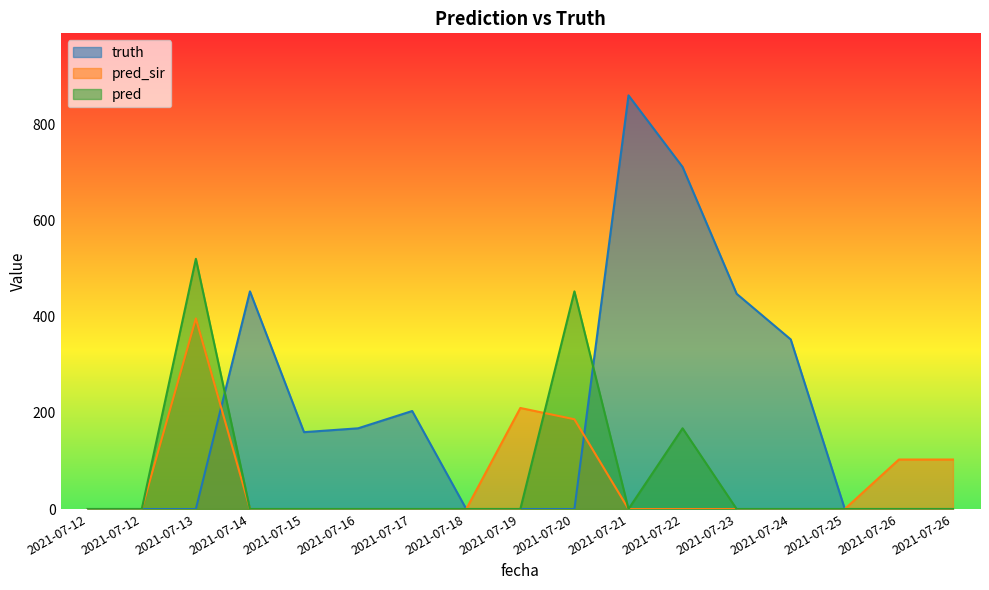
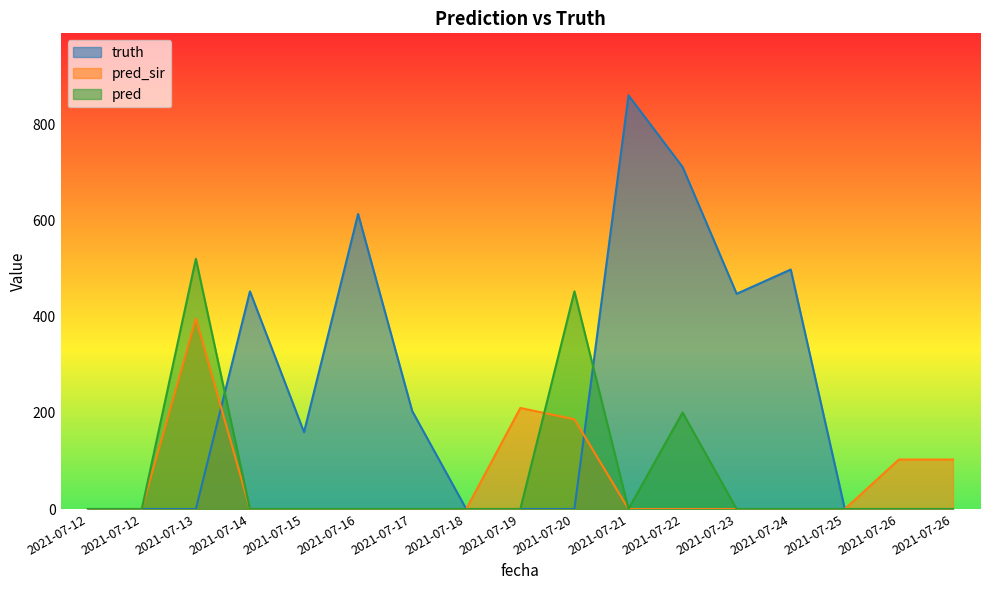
  {
    "truth": {
      "2021-07-13": 0,
      "2021-07-14": 450,
      "2021-07-15": 160,
-     "2021-07-16": 170,
+     "2021-07-16": 610,
      "2021-07-17": 200,
      "2021-07-20": 0,
      "2021-07-21": 860,
      "2021-07-22": 710,
      "2021-07-23": 450,
-     "2021-07-24": 350
+     "2021-07-24": 500
    },
    "pred_sir": {
      "2021-07-13": 400,
      "2021-07-19": 210,
      "2021-07-20": 190,
      "2021-07-22": 0
    },
    "pred": {
      "2021-07-13": 520,
      "2021-07-20": 450,
-     "2021-07-22": 170
+     "2021-07-22": 200
    }
  }
